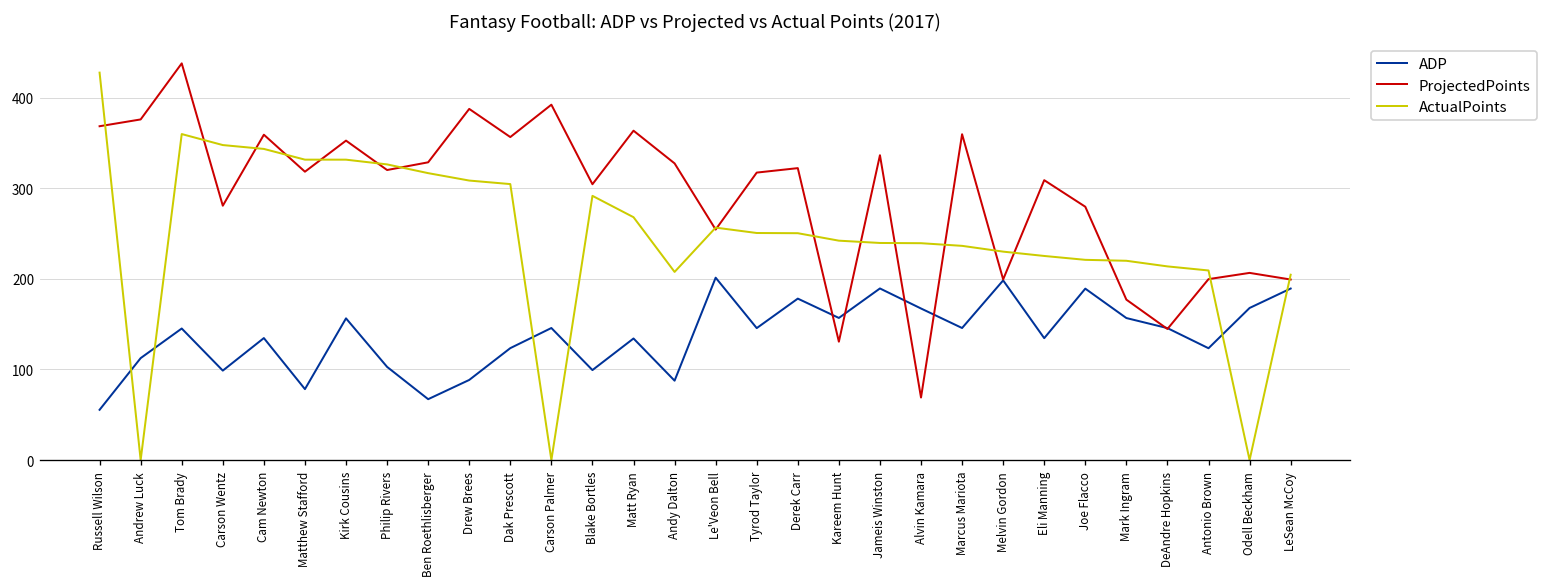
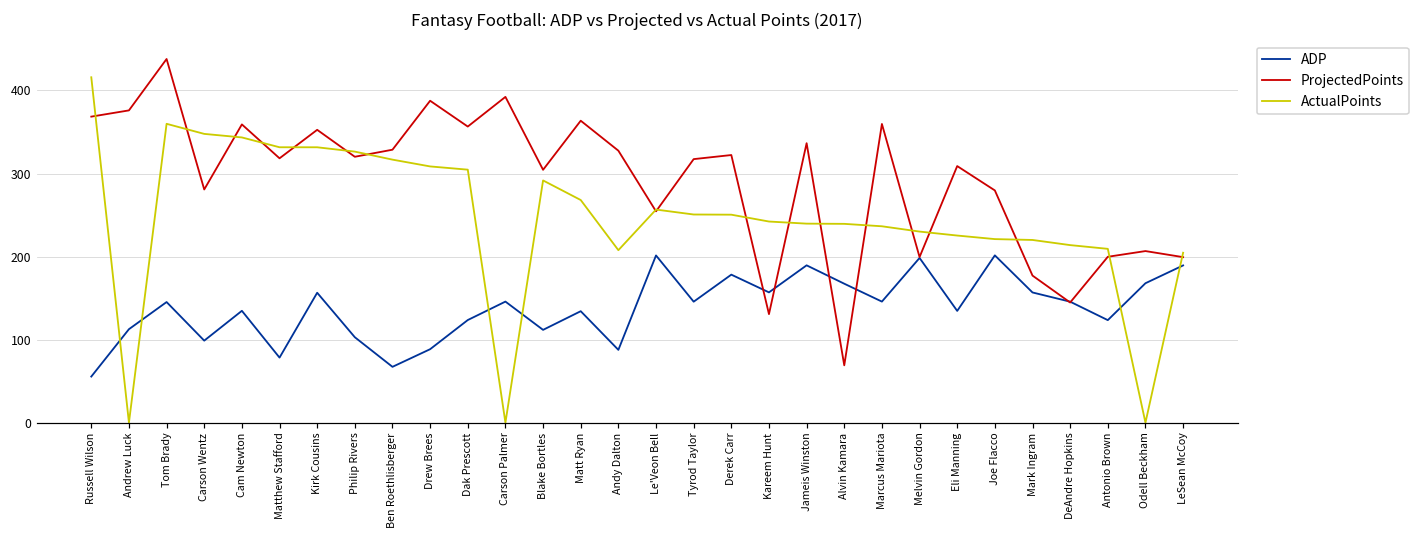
  {
    "ADP": {
      "Russell Wilson": 60,
      "Andrew Luck": 110,
      "Tom Brady": 150,
      "Carson Wentz": 100,
      "Cam Newton": 130,
      "Matthew Stafford": 80,
      "Kirk Cousins": 160,
      "Philip Rivers": 100,
      "Ben Roethlisberger": 70,
      "Drew Brees": 90,
      "Dak Prescott": 120,
      "Carson Palmer": 150,
-     "Blake Bortles": 100,
+     "Blake Bortles": 110,
      "Matt Ryan": 130,
      "Andy Dalton": 90,
      "Le'Veon Bell": 200,
      "Tyrod Taylor": 150,
      "Derek Carr": 180,
      "Kareem Hunt": 160,
      "Jameis Winston": 190,
      "Alvin Kamara": 170,
      "Marcus Mariota": 150,
      "Eli Manning": 130,
-     "Joe Flacco": 190,
+     "Joe Flacco": 200,
      "Mark Ingram": 160,
      "Antonio Brown": 120,
      "Odell Beckham": 170,
      "LeSean McCoy": 190
    },
    "ProjectedPoints": {
      "Russell Wilson": 370,
      "Andrew Luck": 380,
      "Tom Brady": 440,
      "Carson Wentz": 280,
      "Cam Newton": 360,
      "Matthew Stafford": 320,
      "Kirk Cousins": 350,
      "Philip Rivers": 320,
      "Ben Roethlisberger": 330,
      "Drew Brees": 390,
      "Dak Prescott": 360,
      "Carson Palmer": 390,
      "Blake Bortles": 300,
      "Matt Ryan": 360,
      "Andy Dalton": 330,
      "Tyrod Taylor": 320,
      "Derek Carr": 320,
      "Kareem Hunt": 130,
      "Jameis Winston": 340,
      "Alvin Kamara": 70,
      "Marcus Mariota": 360,
      "Eli Manning": 310,
      "Joe Flacco": 280,
      "Mark Ingram": 180,
      "Antonio Brown": 200,
      "Odell Beckham": 210,
      "LeSean McCoy": 200
    },
    "ActualPoints": {
-     "Russell Wilson": 430,
+     "Russell Wilson": 420,
      "Andrew Luck": 0,
      "Tom Brady": 360,
      "Carson Wentz": 350,
      "Cam Newton": 340,
      "Matthew Stafford": 330,
      "Kirk Cousins": 330,
      "Philip Rivers": 330,
      "Ben Roethlisberger": 320,
      "Drew Brees": 310,
      "Dak Prescott": 300,
      "Carson Palmer": 0,
      "Blake Bortles": 290,
      "Matt Ryan": 270,
      "Andy Dalton": 210,
      "Tyrod Taylor": 250,
      "Derek Carr": 250,
      "Kareem Hunt": 240,
      "Jameis Winston": 240,
      "Alvin Kamara": 240,
      "Marcus Mariota": 240,
      "Melvin Gordon": 230,
      "Eli Manning": 230,
      "Joe Flacco": 220,
      "Mark Ingram": 220,
      "DeAndre Hopkins": 210,
      "Antonio Brown": 210,
      "Odell Beckham": 0,
      "LeSean McCoy": 200
    }
  }
